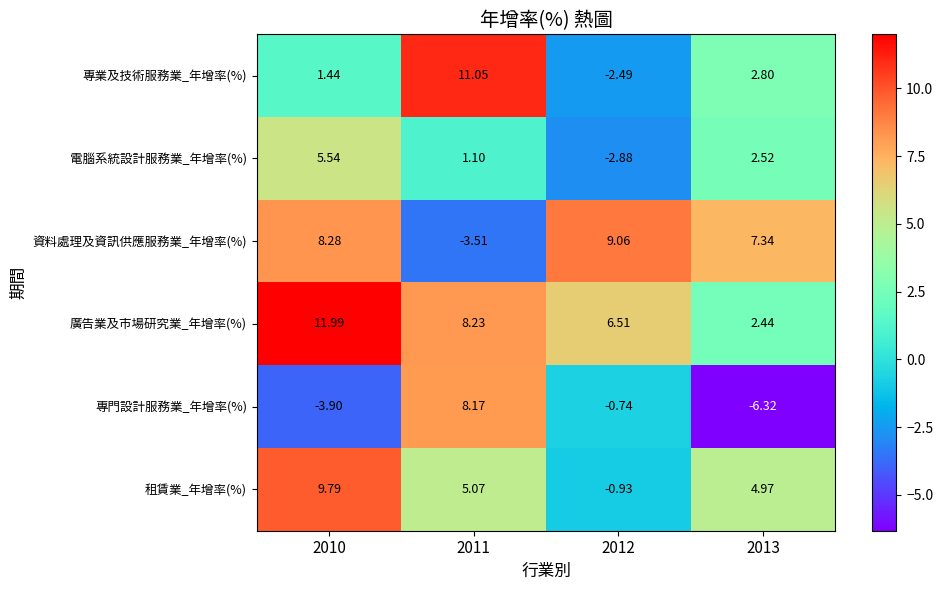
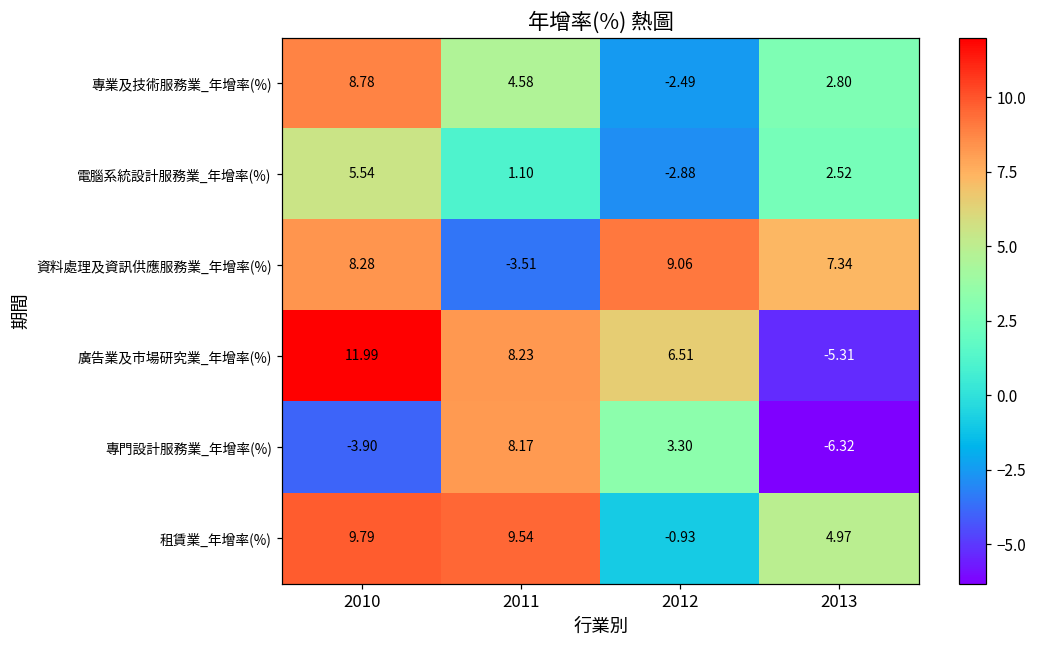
  {
    "專業及技術服務業_年增率(%)": {
-     "2010": 1.44,
-     "2011": 11.05,
+     "2010": 8.78,
+     "2011": 4.58,
      "2012": -2.49,
      "2013": 2.80
    },
    "電腦系統設計服務業_年增率(%)": {
      "2010": 5.54,
      "2011": 1.10,
      "2012": -2.88,
      "2013": 2.52
    },
    "資料處理及資訊供應服務業_年增率(%)": {
      "2010": 8.28,
      "2011": -3.51,
      "2012": 9.06,
      "2013": 7.34
    },
    "廣告業及市場研究業_年增率(%)": {
      "2010": 11.99,
      "2011": 8.23,
      "2012": 6.51,
-     "2013": 2.44
+     "2013": -5.31
    },
    "專門設計服務業_年增率(%)": {
      "2010": -3.90,
      "2011": 8.17,
-     "2012": -0.74,
+     "2012": 3.30,
      "2013": -6.32
    },
    "租賃業_年增率(%)": {
      "2010": 9.79,
-     "2011": 5.07,
+     "2011": 9.54,
      "2012": -0.93,
      "2013": 4.97
    }
  }
